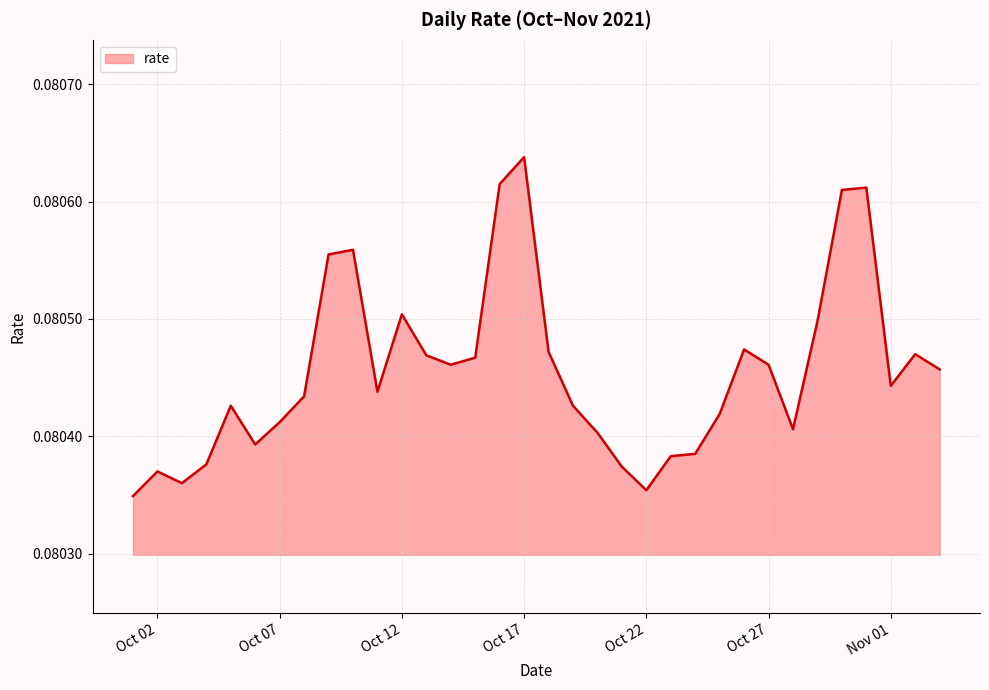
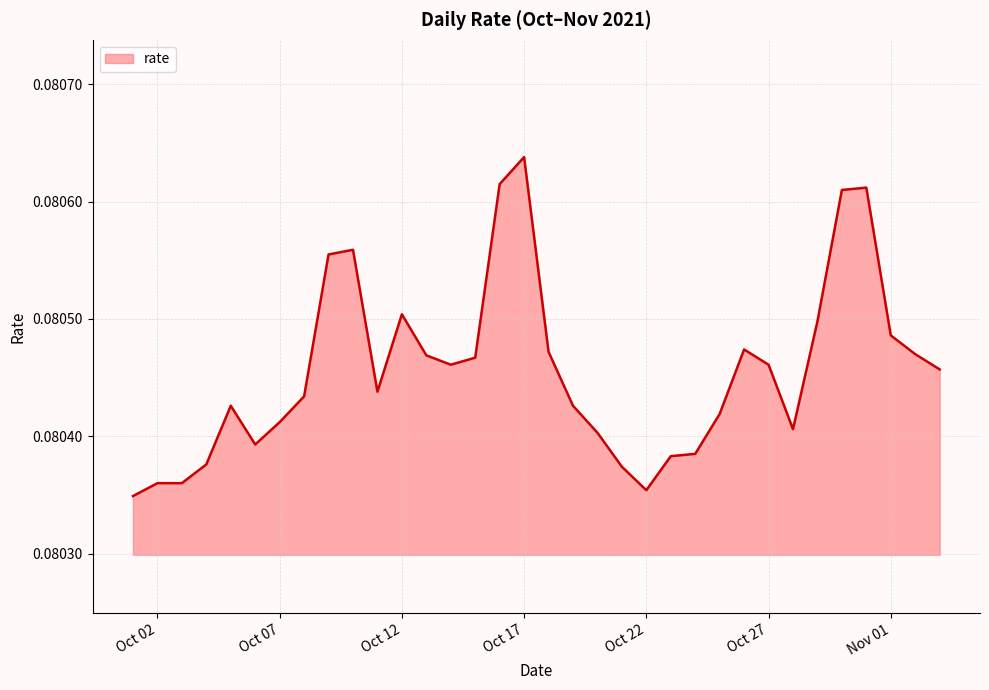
  {
-   "Oct 02": 0.08037,
+   "Oct 02": 0.08036,
    "Oct 07": 0.080412,
    "Oct 12": 0.080504,
    "Oct 17": 0.080638,
    "Oct 22": 0.080354,
    "Oct 27": 0.080461,
-   "Nov 01": 0.080443
+   "Nov 01": 0.080486
  }
